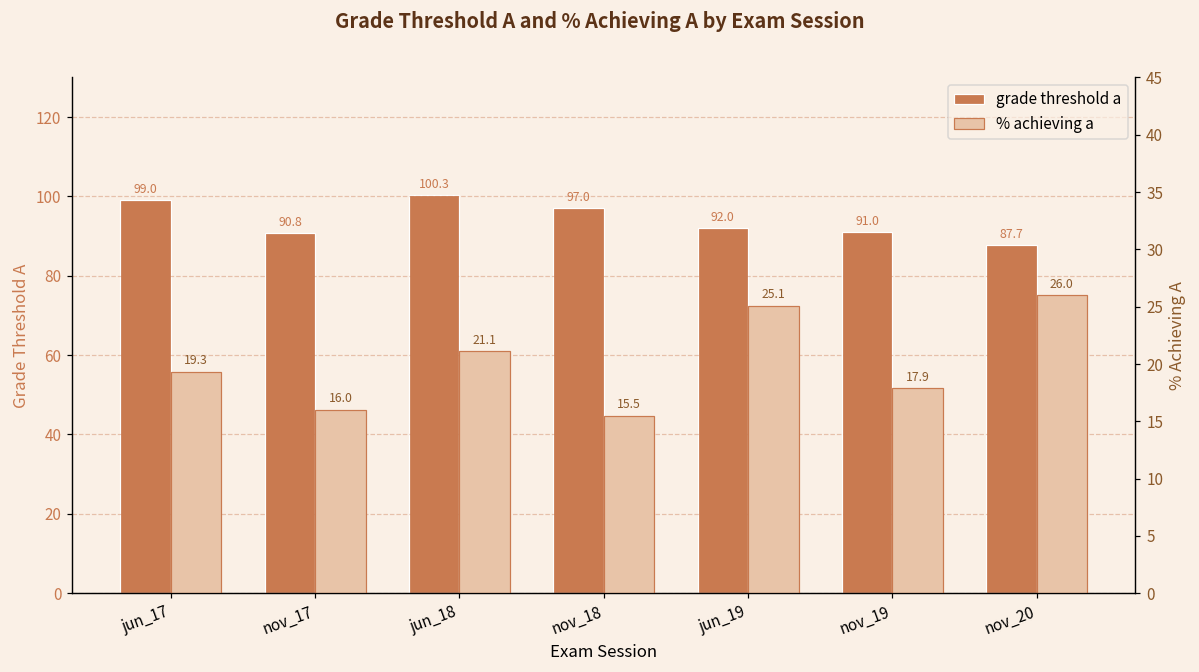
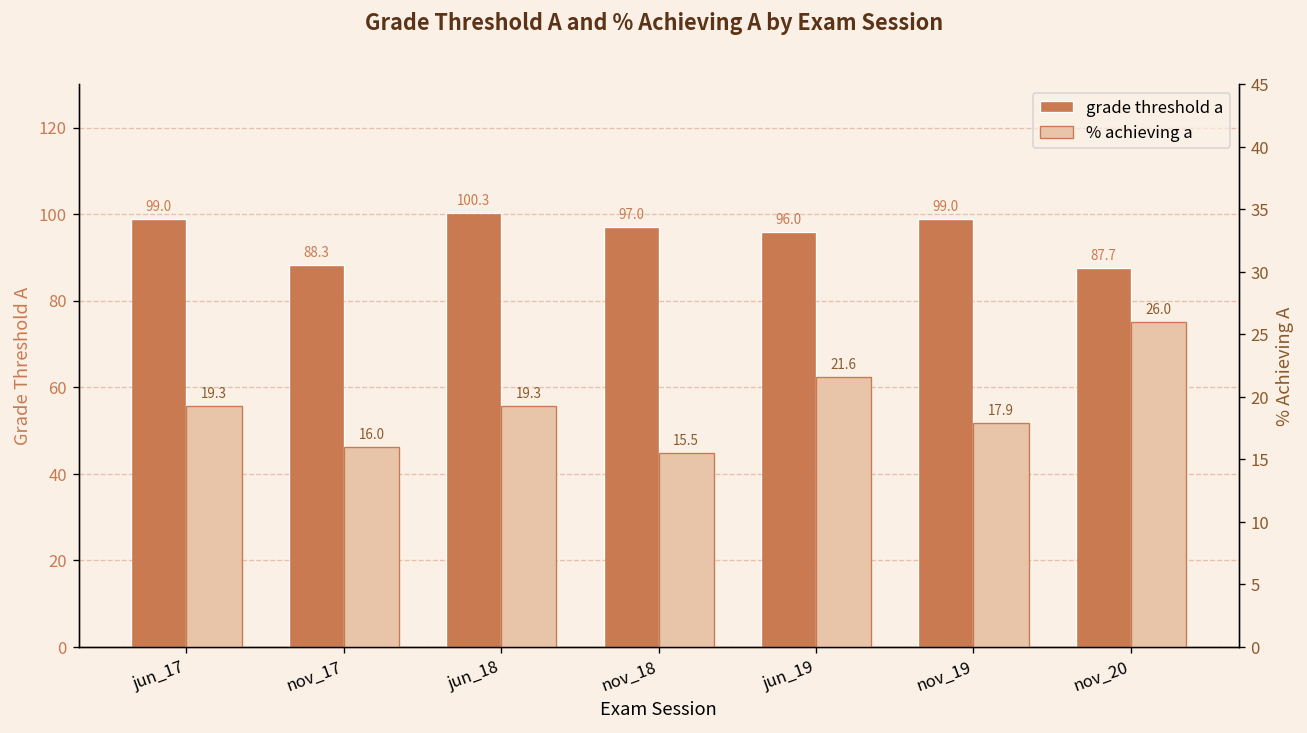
  {
    "grade threshold a": {
      "jun_17": 99.0,
-     "nov_17": 90.8,
+     "nov_17": 88.3,
      "jun_18": 100.3,
      "nov_18": 97.0,
-     "jun_19": 92.0,
-     "nov_19": 91.0,
+     "jun_19": 96.0,
+     "nov_19": 99.0,
      "nov_20": 87.7
    },
    "% achieving a": {
      "jun_17": 19.3,
      "nov_17": 16.0,
-     "jun_18": 21.1,
+     "jun_18": 19.3,
      "nov_18": 15.5,
-     "jun_19": 25.1,
+     "jun_19": 21.6,
      "nov_19": 17.9,
      "nov_20": 26.0
    }
  }
